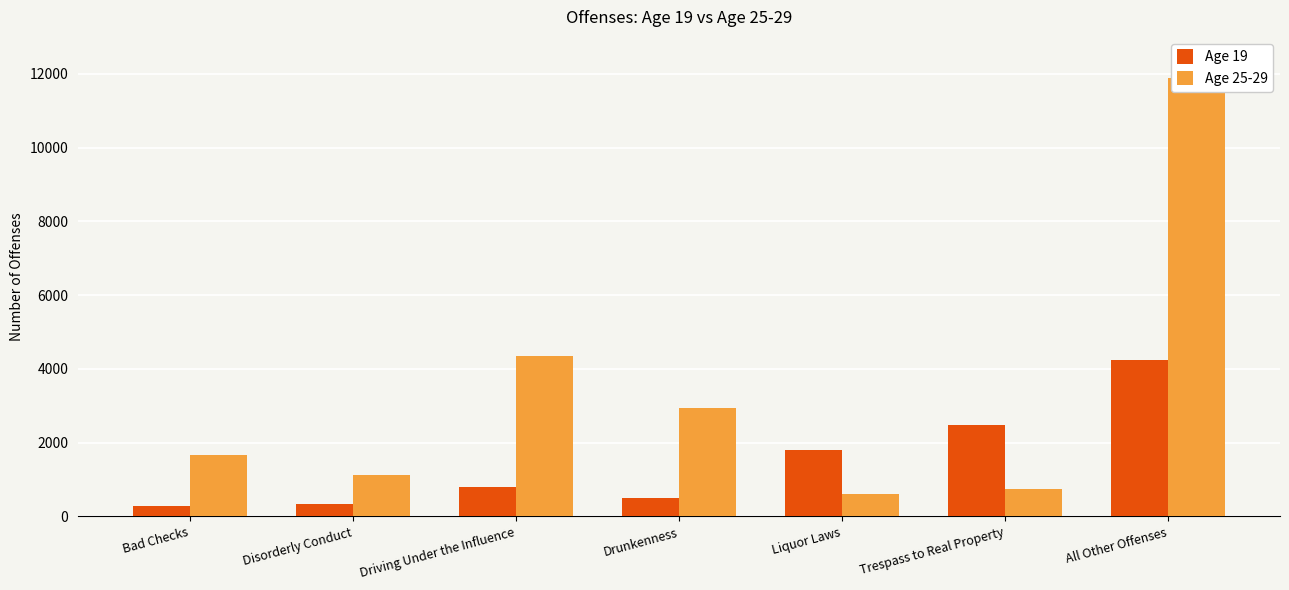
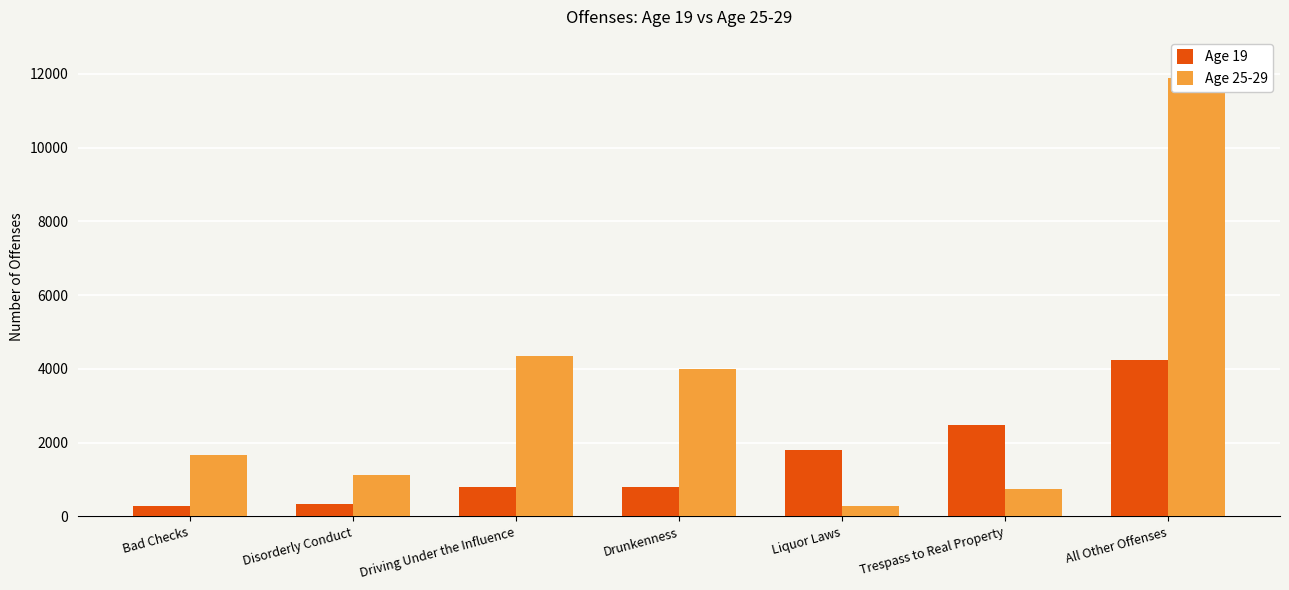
  {
    "Age 19": {
      "Bad Checks": 300,
      "Disorderly Conduct": 400,
      "Driving Under the Influence": 800,
-     "Drunkenness": 500,
+     "Drunkenness": 800,
      "Liquor Laws": 1800,
      "Trespass to Real Property": 2500,
      "All Other Offenses": 4300
    },
    "Age 25-29": {
      "Bad Checks": 1700,
      "Disorderly Conduct": 1100,
      "Driving Under the Influence": 4300,
-     "Drunkenness": 2900,
-     "Liquor Laws": 600,
+     "Drunkenness": 4000,
+     "Liquor Laws": 300,
      "Trespass to Real Property": 700
    }
  }
